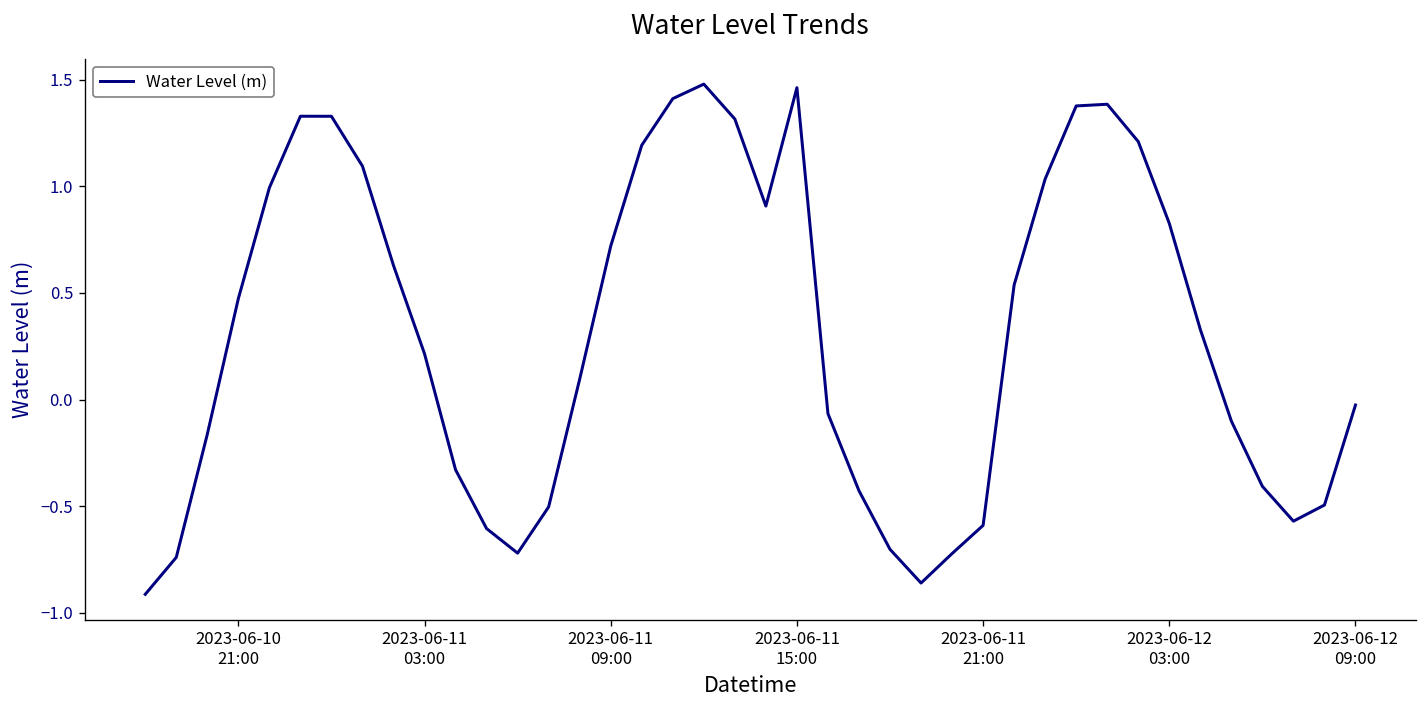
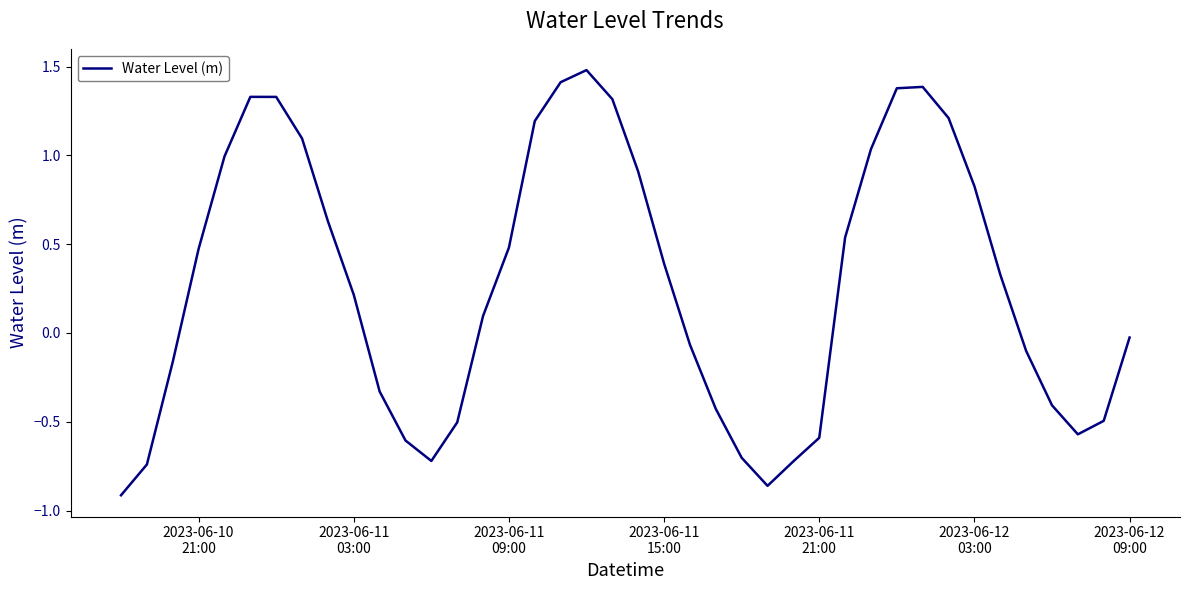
  {
    "2023-06-10 21:00": 0.47,
    "2023-06-11 03:00": 0.21,
-   "2023-06-11 09:00": 0.72,
-   "2023-06-11 15:00": 1.46,
+   "2023-06-11 09:00": 0.48,
+   "2023-06-11 15:00": 0.39,
    "2023-06-11 21:00": -0.59,
    "2023-06-12 03:00": 0.83,
    "2023-06-12 09:00": -0.03
  }
